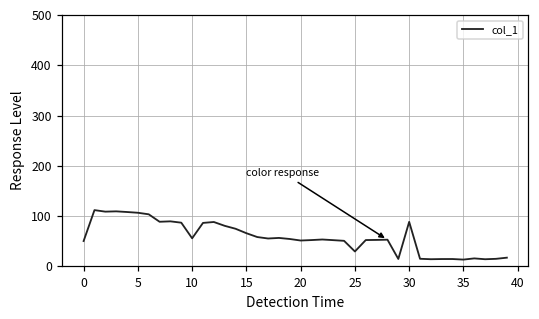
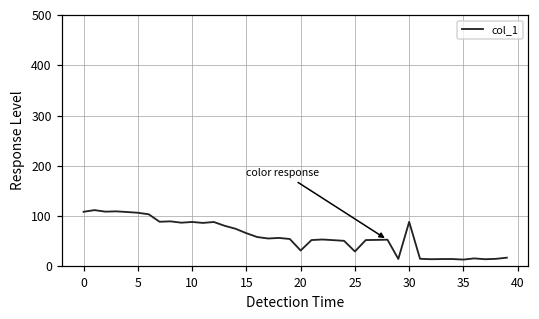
  {
-   "0": 50,
+   "0": 110,
    "5": 110,
-   "10": 60,
+   "10": 90,
    "15": 70,
-   "20": 50,
+   "20": 30,
    "25": 30,
    "30": 90,
    "35": 10
  }
